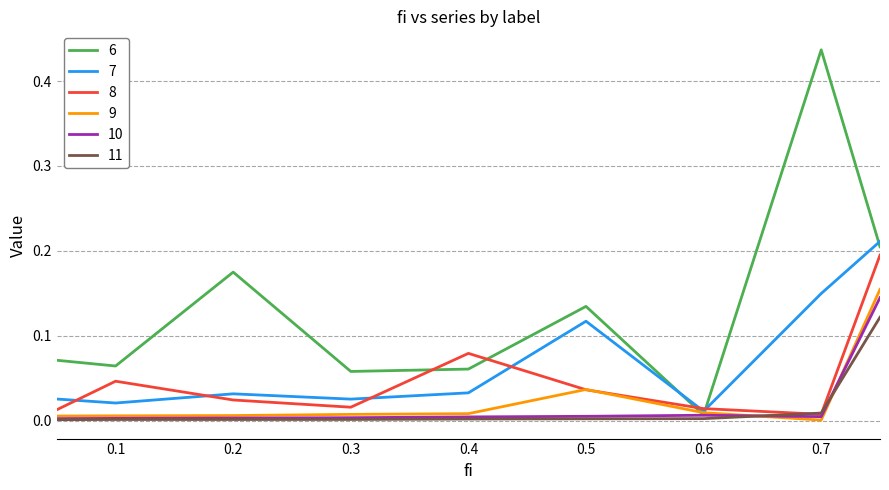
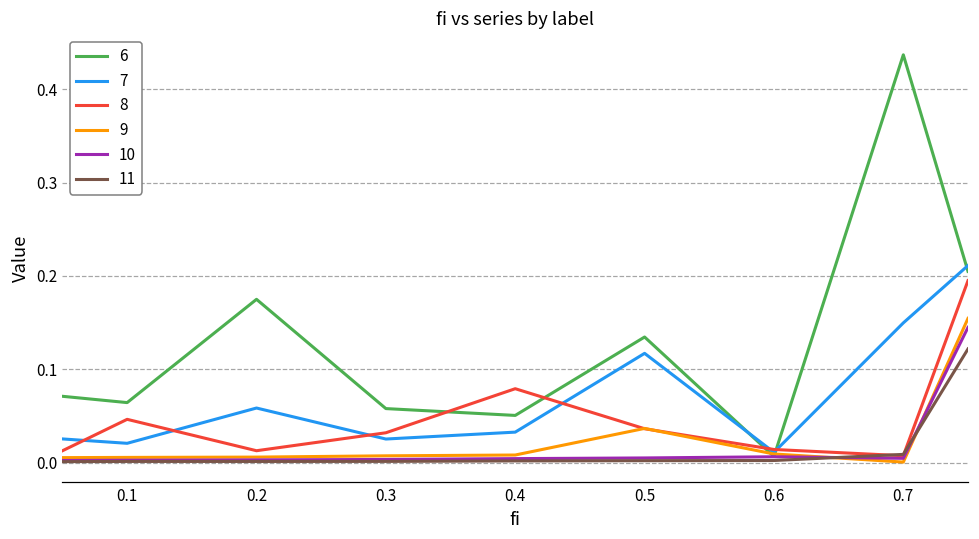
  {
    "6": {
      "0.1": 0.06,
      "0.2": 0.17,
      "0.3": 0.06,
-     "0.4": 0.06,
+     "0.4": 0.05,
      "0.5": 0.13,
      "0.7": 0.44
    },
    "7": {
      "0.1": 0.02,
-     "0.2": 0.03,
+     "0.2": 0.06,
      "0.3": 0.03,
      "0.4": 0.03,
      "0.5": 0.12,
      "0.7": 0.15
    },
    "8": {
      "0.1": 0.05,
-     "0.2": 0.02,
-     "0.3": 0.02,
+     "0.2": 0.01,
+     "0.3": 0.03,
      "0.4": 0.08,
      "0.6": 0.01
    },
    "9": {
      "0.1": 0.01,
      "0.2": 0.01,
      "0.3": 0.01,
      "0.4": 0.01,
      "0.7": 0.00
    },
    "11": {
      "0.6": 0.00
    }
  }
